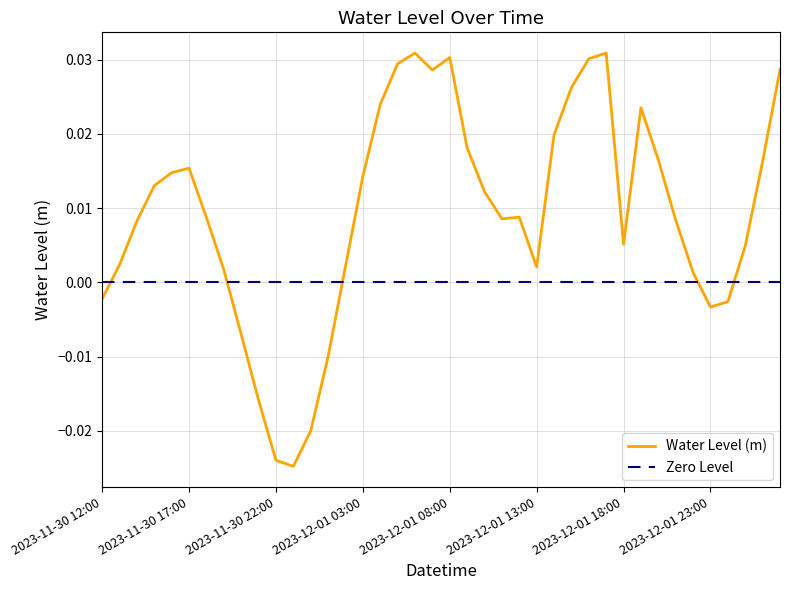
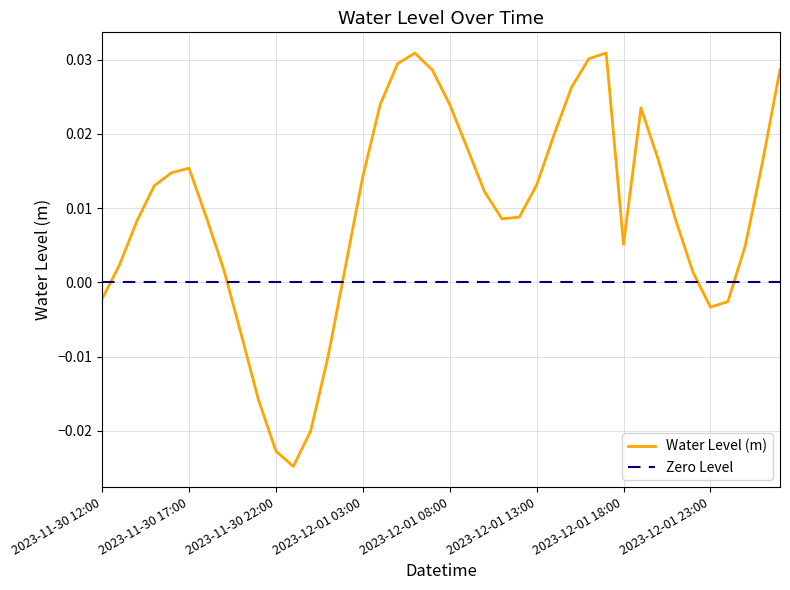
  {
    "2023-11-30 12:00": -0.002,
    "2023-11-30 17:00": 0.015,
-   "2023-11-30 22:00": -0.024,
+   "2023-11-30 22:00": -0.023,
    "2023-12-01 03:00": 0.014,
-   "2023-12-01 08:00": 0.030,
-   "2023-12-01 13:00": 0.002,
+   "2023-12-01 08:00": 0.024,
+   "2023-12-01 13:00": 0.013,
    "2023-12-01 18:00": 0.005,
    "2023-12-01 23:00": -0.003
  }
